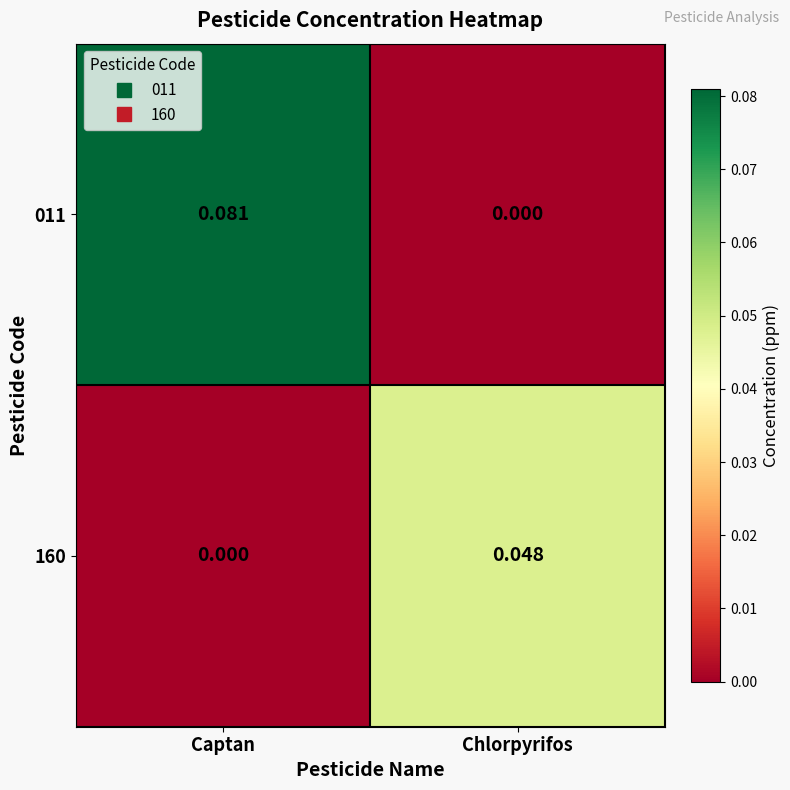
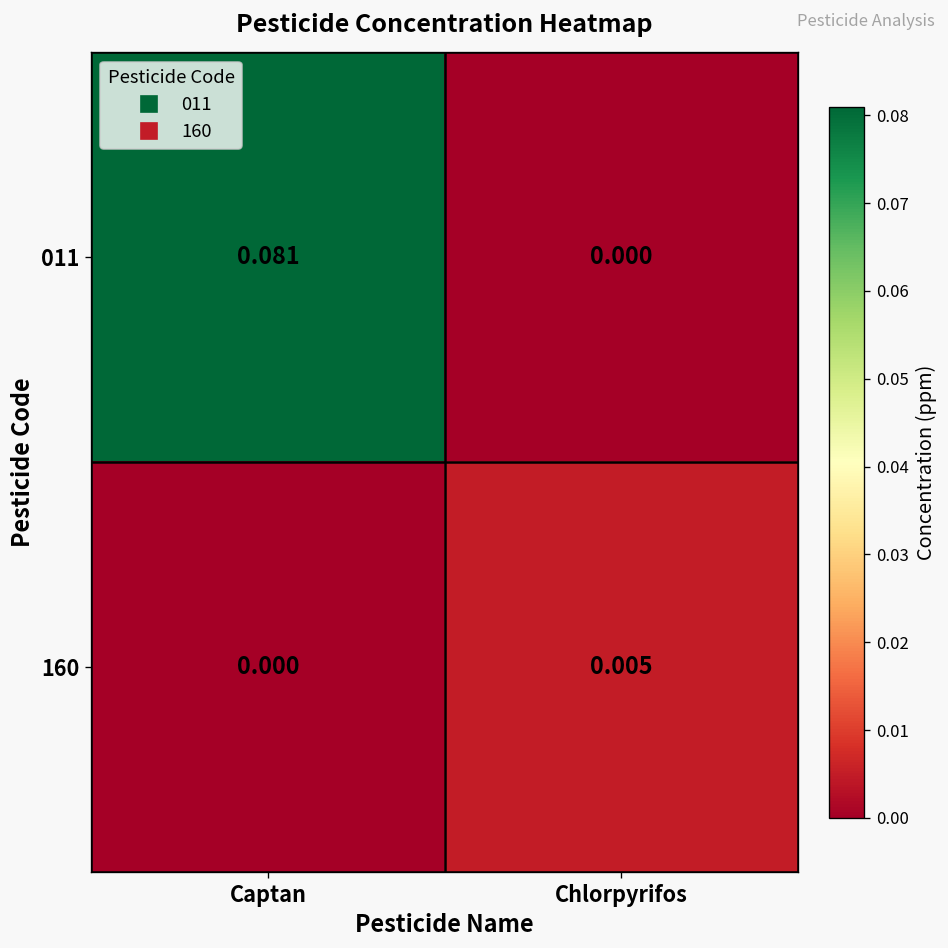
  {
    "011": {
      "Captan": 0.081,
      "Chlorpyrifos": 0.000
    },
    "160": {
      "Captan": 0.000,
-     "Chlorpyrifos": 0.048
+     "Chlorpyrifos": 0.005
    }
  }
